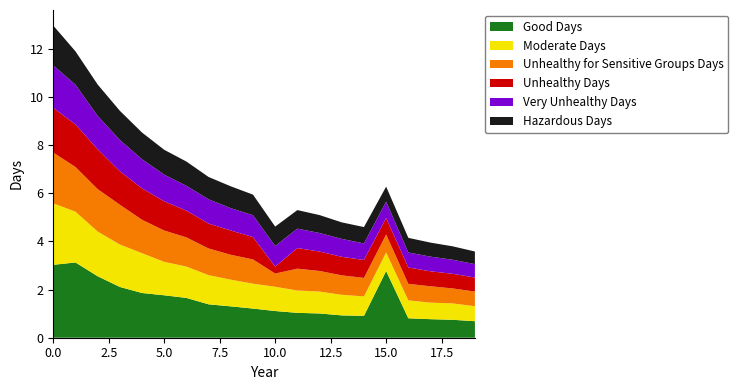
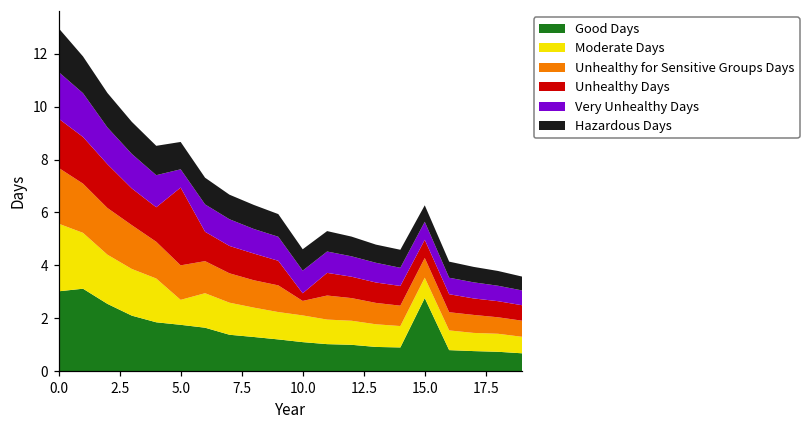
  {
    "Moderate Days": {
-     "5.0": 1.4
+     "5.0": 0.9
    },
    "Unhealthy Days": {
-     "5.0": 1.2
+     "5.0": 2.9
    },
    "Very Unhealthy Days": {
-     "5.0": 1.1
+     "5.0": 0.7
    },
    "Hazardous Days": {
      "0.0": 1.7,
      "5.0": 1.0,
      "10.0": 0.8,
      "15.0": 0.6
    }
  }
